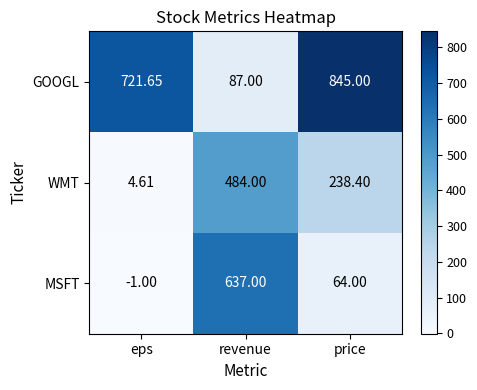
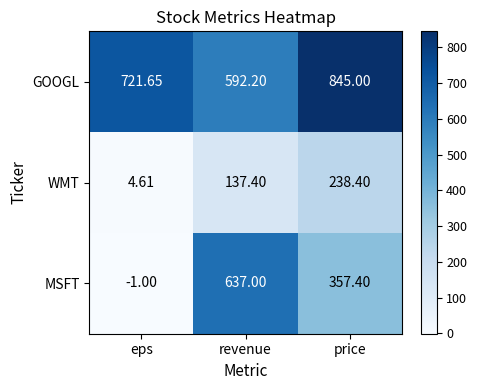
  {
    "GOOGL": {
      "eps": 721.65,
-     "revenue": 87.00,
+     "revenue": 592.20,
      "price": 845.00
    },
    "WMT": {
      "eps": 4.61,
-     "revenue": 484.00,
+     "revenue": 137.40,
      "price": 238.40
    },
    "MSFT": {
      "eps": -1.00,
      "revenue": 637.00,
-     "price": 64.00
+     "price": 357.40
    }
  }
